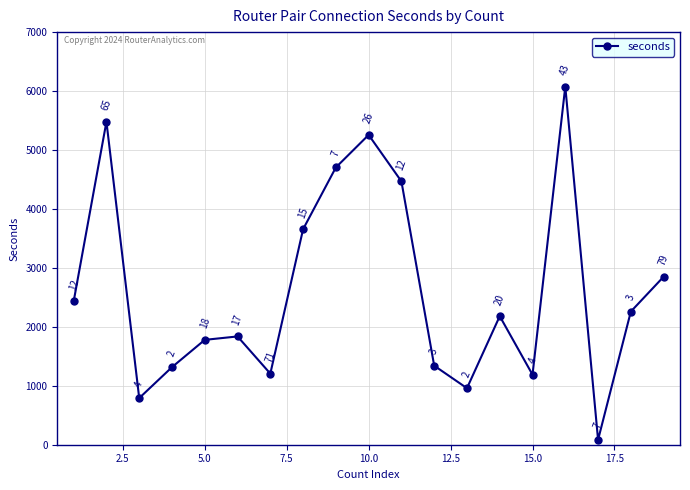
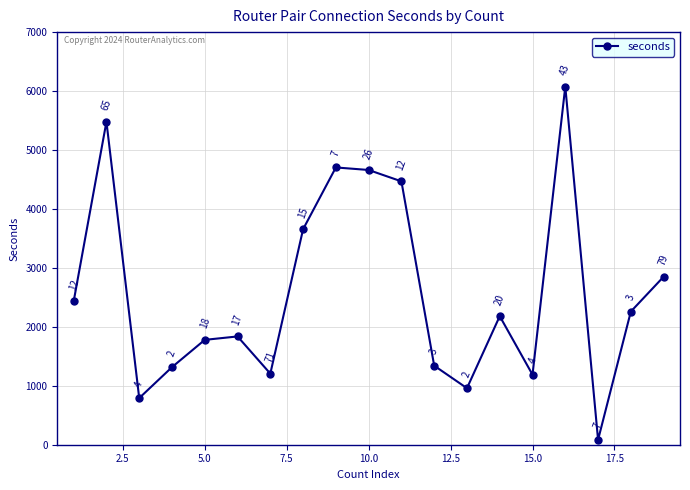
  {
-   "10.0": 5300
+   "10.0": 4700
  }
